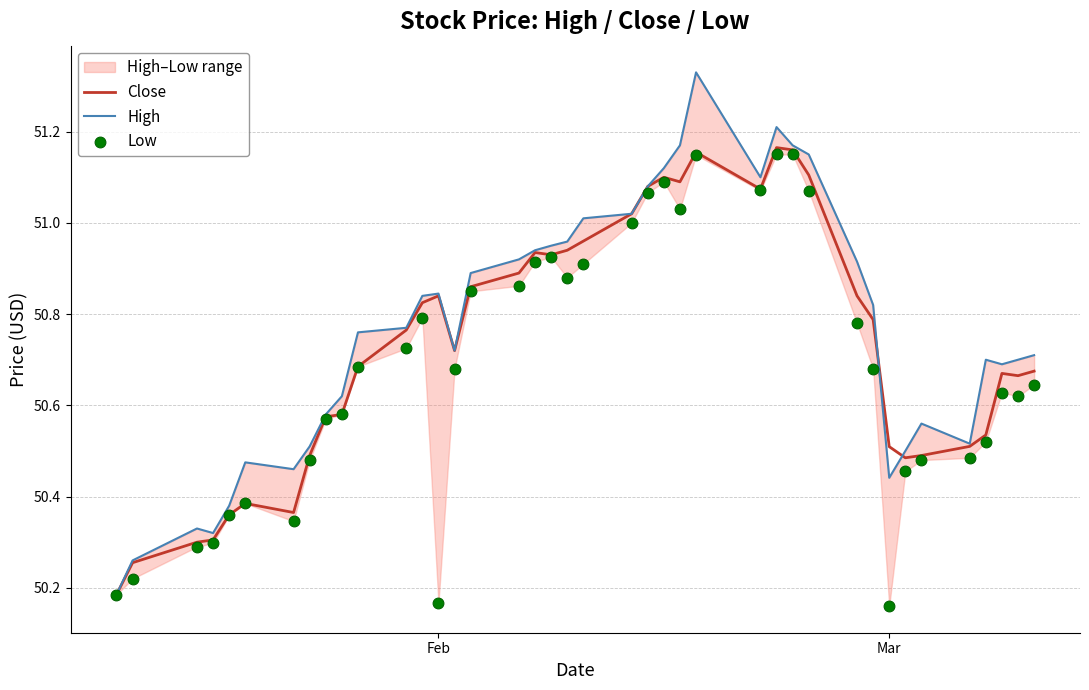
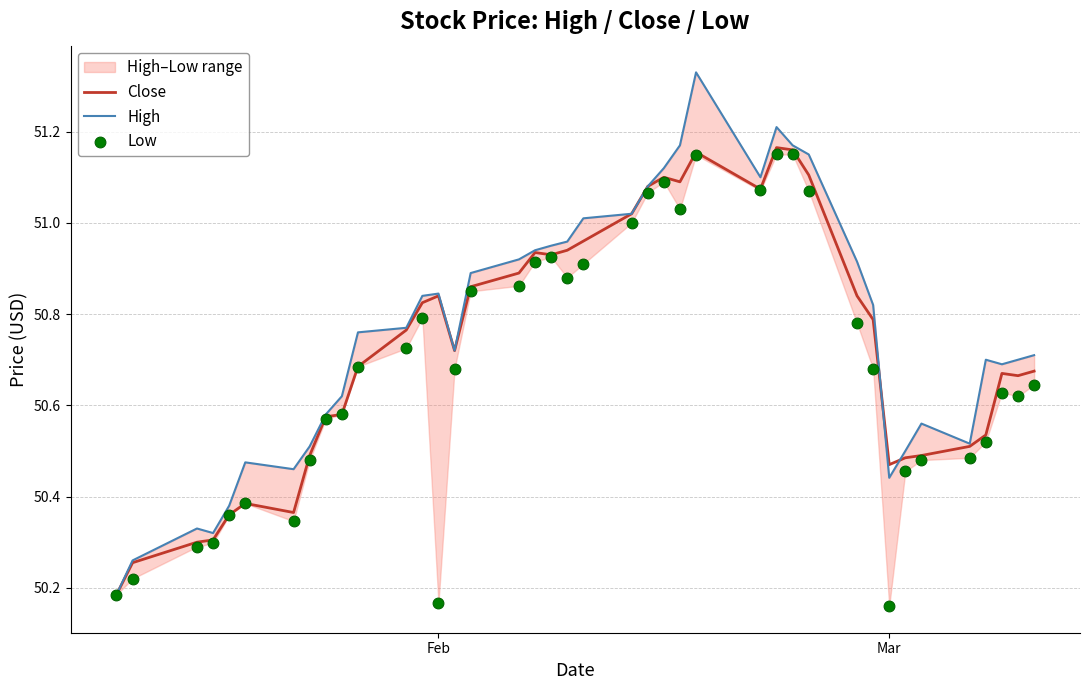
  {
    "Close": {
-     "Mar": 50.51
+     "Mar": 50.47
    },
    "High–Low range": {
      "Mar": 50.44
    }
  }
